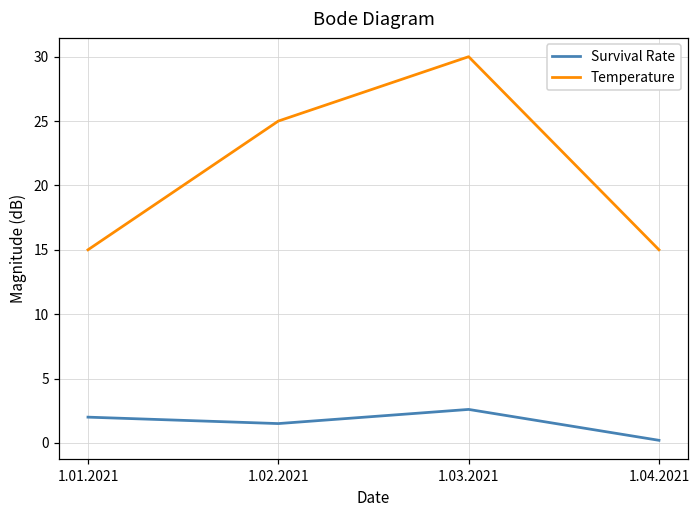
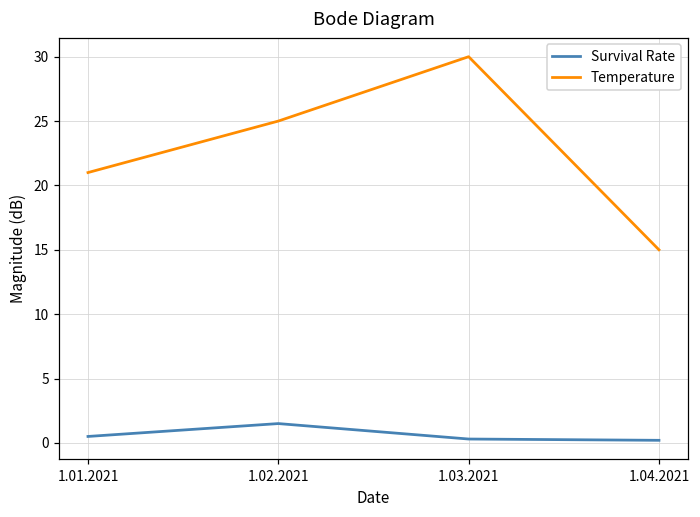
  {
    "Survival Rate": {
-     "1.01.2021": 2.0,
+     "1.01.2021": 0.5,
      "1.02.2021": 1.5,
-     "1.03.2021": 2.6,
+     "1.03.2021": 0.3,
      "1.04.2021": 0.2
    },
    "Temperature": {
-     "1.01.2021": 15,
+     "1.01.2021": 21,
      "1.02.2021": 25,
      "1.03.2021": 30,
      "1.04.2021": 15
    }
  }
